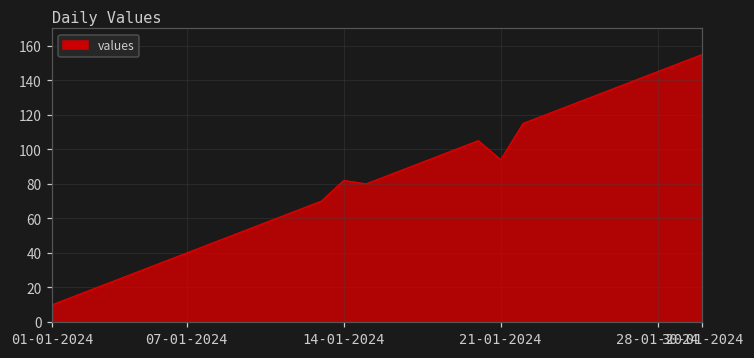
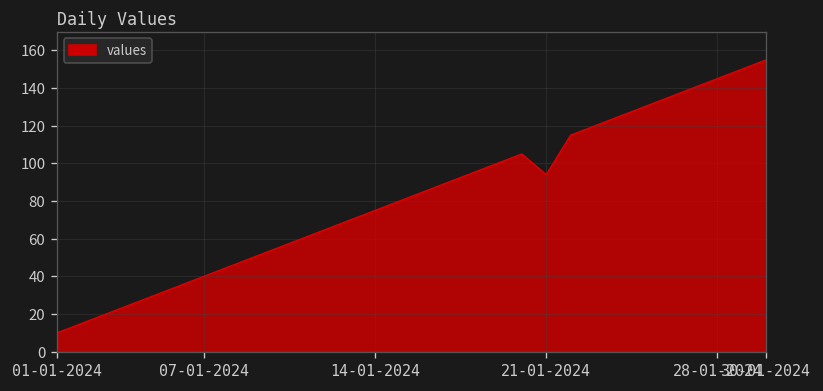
  {
    "01-01-2024": 10,
    "07-01-2024": 40,
-   "14-01-2024": 82,
+   "14-01-2024": 75,
    "21-01-2024": 94
  }
